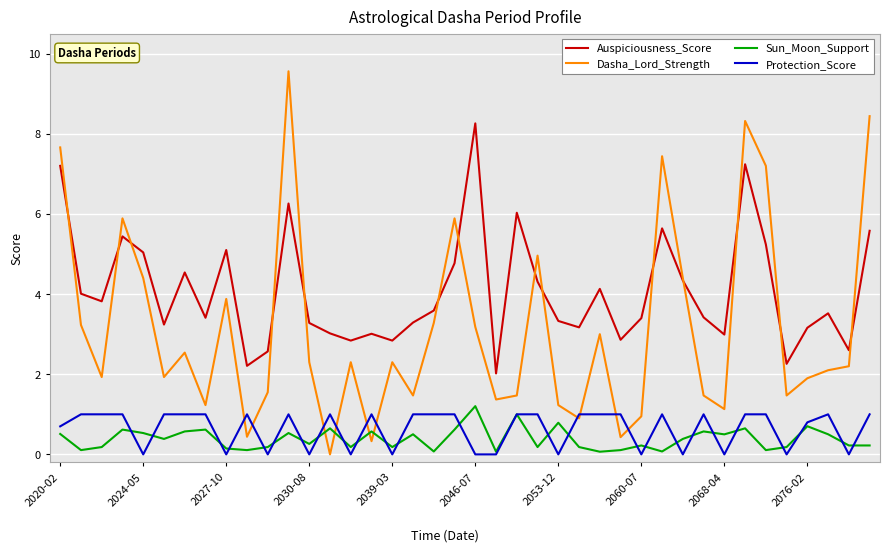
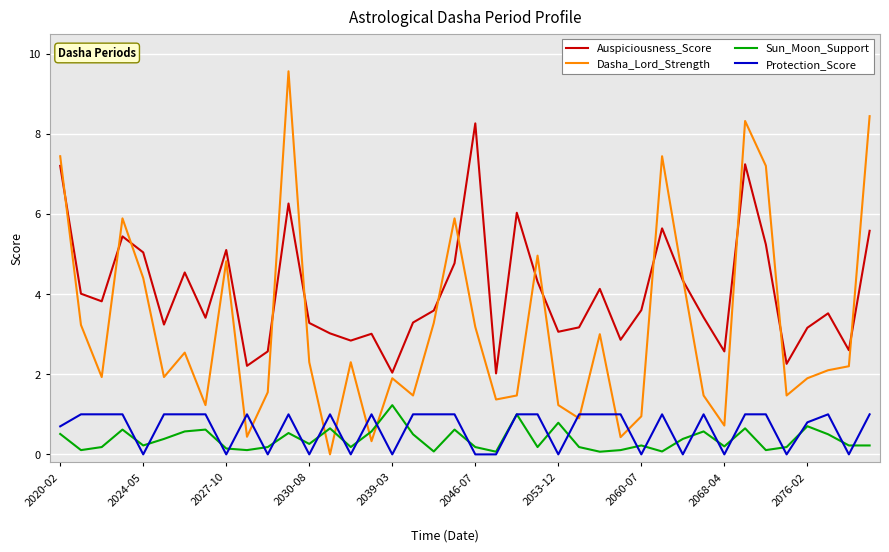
  {
    "Auspiciousness_Score": {
      "2020-02": 7.2,
      "2024-05": 5.0,
      "2027-10": 5.1,
      "2030-08": 3.3,
-     "2039-03": 2.8,
+     "2039-03": 2.0,
      "2046-07": 8.3,
-     "2053-12": 3.3,
-     "2060-07": 3.4,
-     "2068-04": 3.0,
+     "2053-12": 3.1,
+     "2060-07": 3.6,
+     "2068-04": 2.6,
      "2076-02": 3.2
    },
    "Dasha_Lord_Strength": {
-     "2020-02": 7.7,
+     "2020-02": 7.4,
      "2024-05": 4.4,
-     "2027-10": 3.9,
+     "2027-10": 4.8,
      "2030-08": 2.3,
-     "2039-03": 2.3,
+     "2039-03": 1.9,
      "2046-07": 3.2,
      "2053-12": 1.2,
      "2060-07": 1.0,
-     "2068-04": 1.1,
+     "2068-04": 0.7,
      "2076-02": 1.9
    },
    "Sun_Moon_Support": {
      "2020-02": 0.5,
-     "2024-05": 0.5,
+     "2024-05": 0.2,
      "2027-10": 0.1,
      "2030-08": 0.3,
-     "2039-03": 0.2,
-     "2046-07": 1.2,
+     "2039-03": 1.2,
+     "2046-07": 0.2,
      "2053-12": 0.8,
      "2060-07": 0.2,
-     "2068-04": 0.5,
+     "2068-04": 0.2,
      "2076-02": 0.7
    },
    "Protection_Score": {
      "2020-02": 0.7,
      "2024-05": 0.0,
      "2027-10": 0.0,
      "2030-08": 0.0,
      "2039-03": 0.0,
      "2046-07": 0.0,
      "2053-12": 0.0,
      "2060-07": 0.0,
      "2068-04": 0.0,
      "2076-02": 0.8
    }
  }
